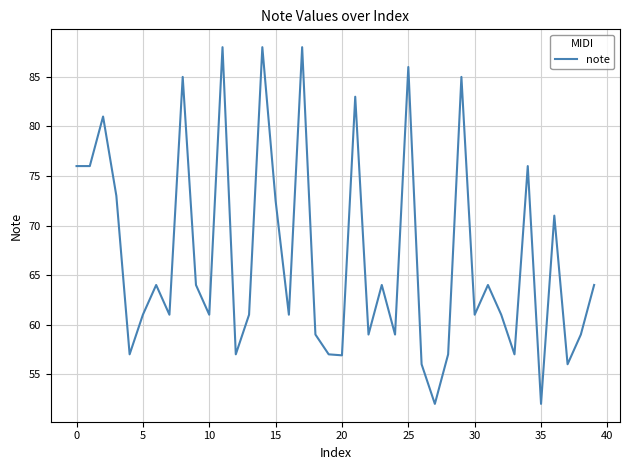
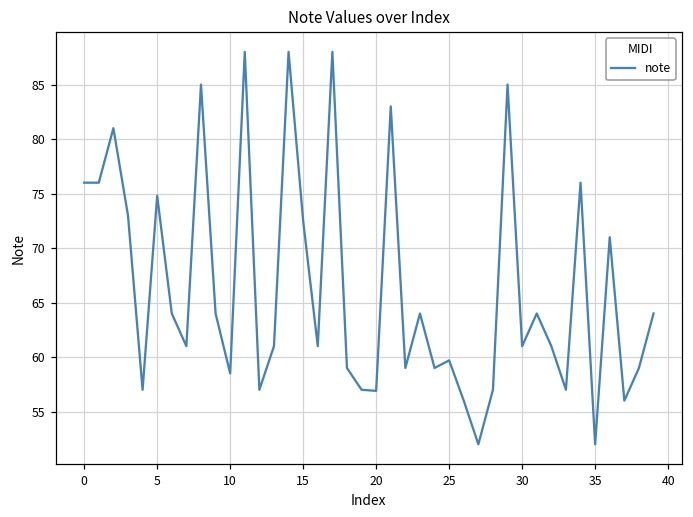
  {
    "0": 76,
-   "5": 61,
-   "10": 61,
+   "5": 75,
+   "10": 59,
    "15": 73,
    "20": 57,
-   "25": 86,
+   "25": 60,
    "30": 61,
    "35": 52
  }
